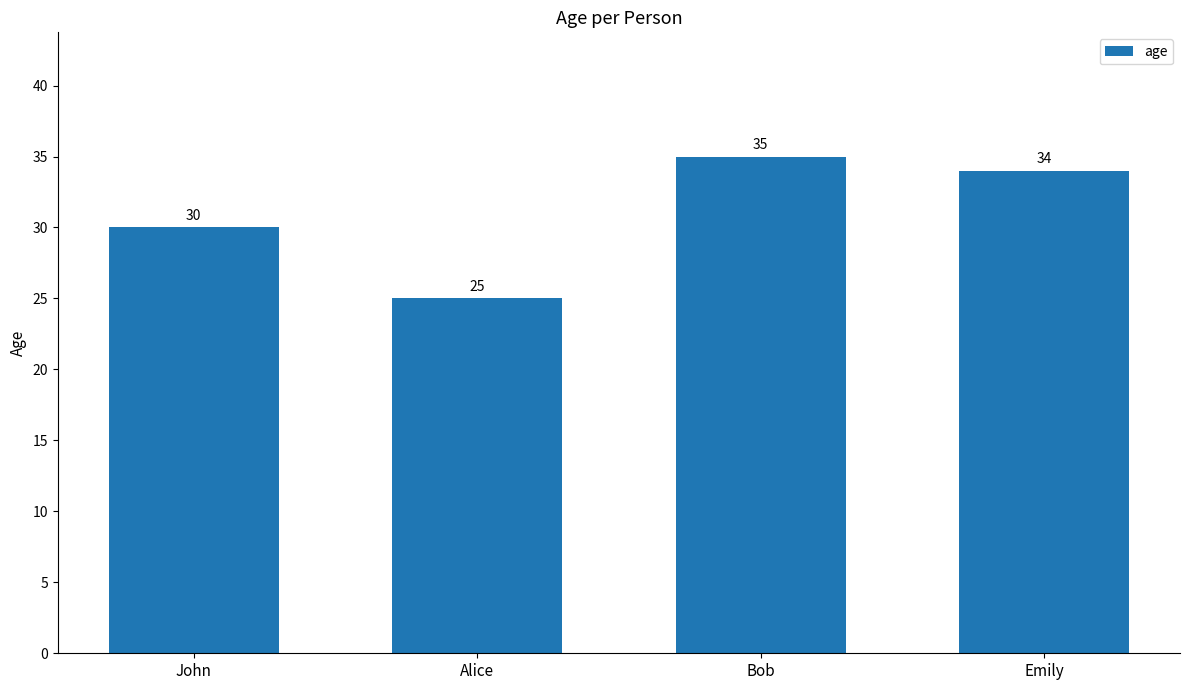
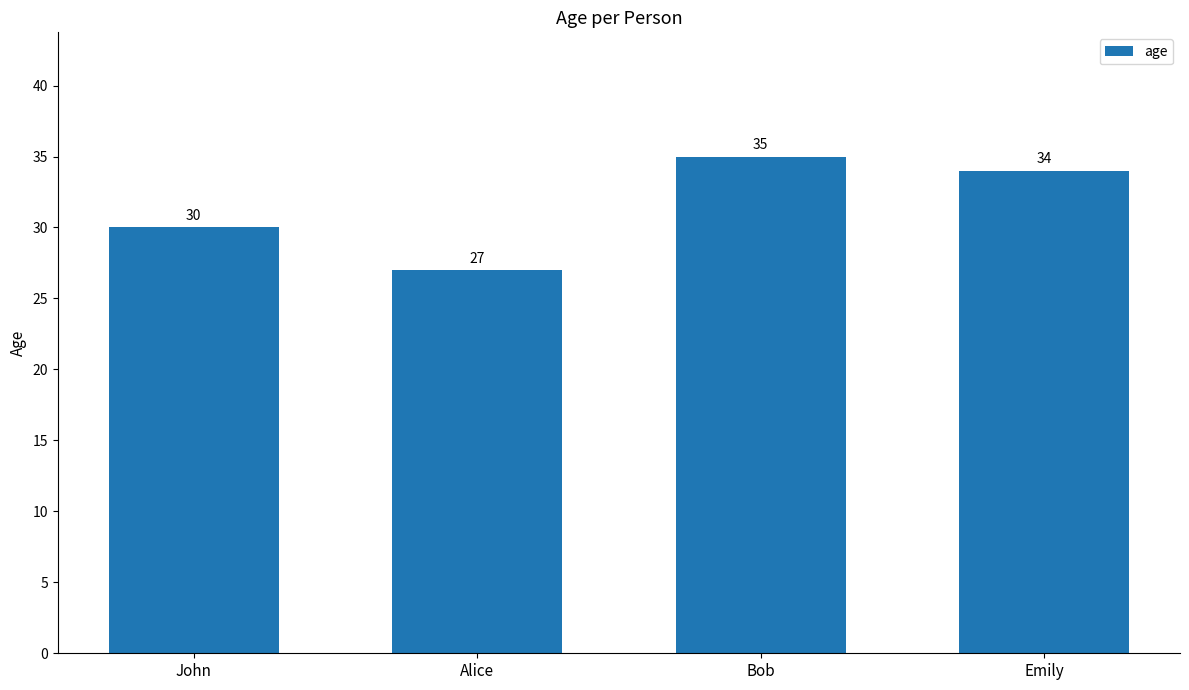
  {
    "John": 30,
-   "Alice": 25,
+   "Alice": 27,
    "Bob": 35,
    "Emily": 34
  }
